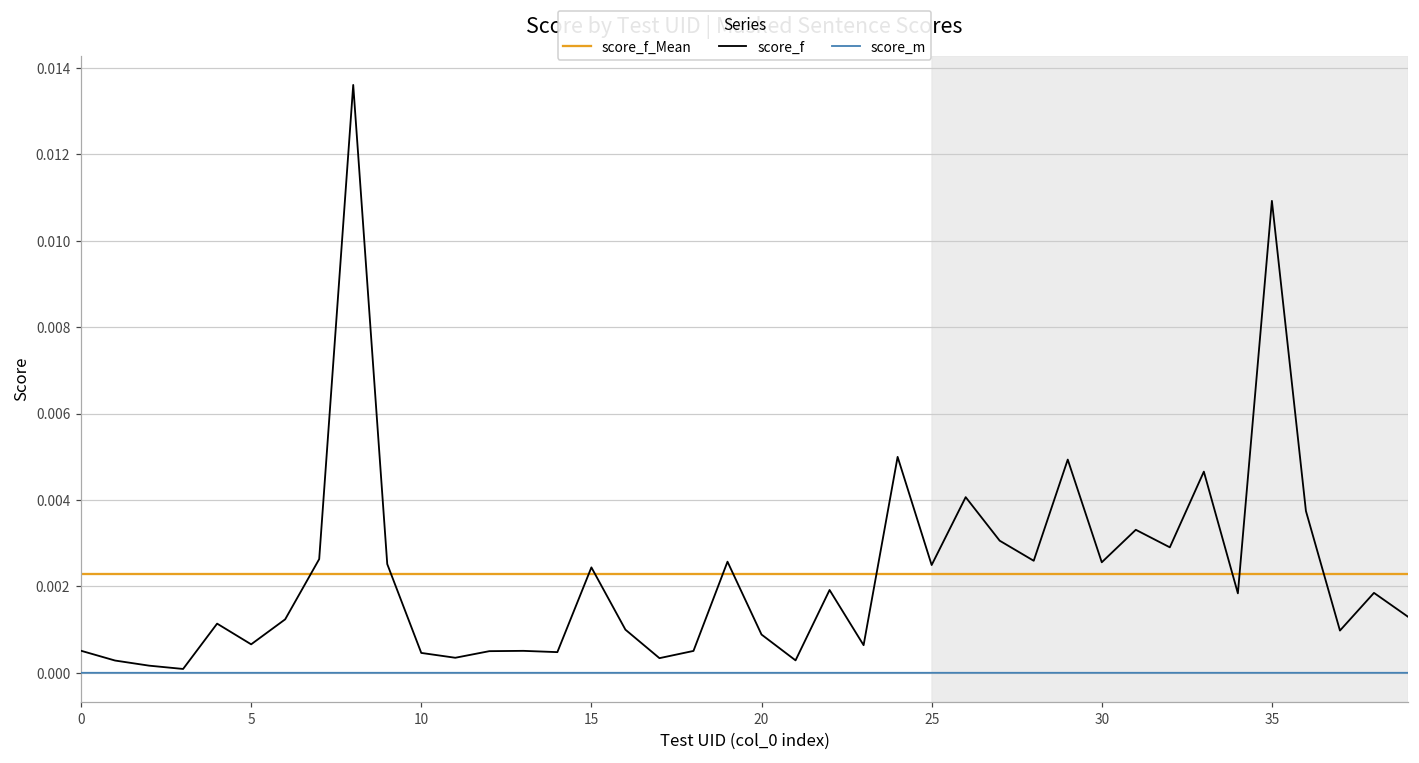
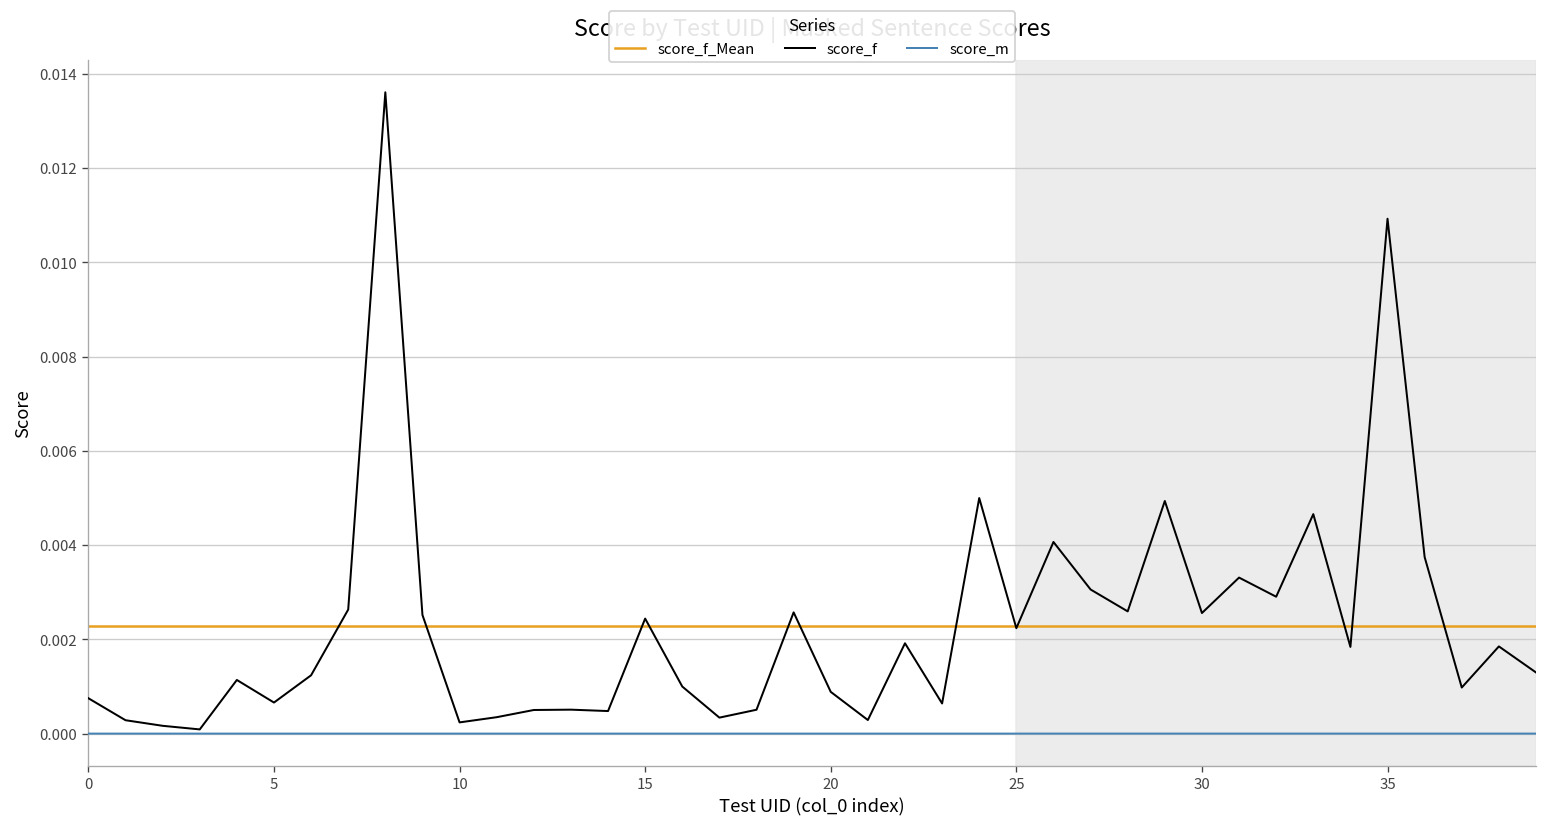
  {
    "score_f": {
-     "0": 0.0005,
+     "0": 0.0008,
      "5": 0.0007,
-     "10": 0.0005,
+     "10": 0.0002,
      "15": 0.0024,
      "20": 0.0009,
-     "25": 0.0025,
+     "25": 0.0022,
      "30": 0.0026,
      "35": 0.0109
    },
    "score_m": {
      "0": 0.0000,
      "5": 0.0000,
      "10": 0.0000,
      "15": 0.0000,
      "20": 0.0000,
      "25": 0.0000,
      "30": 0.0000,
      "35": 0.0000
    }
  }
